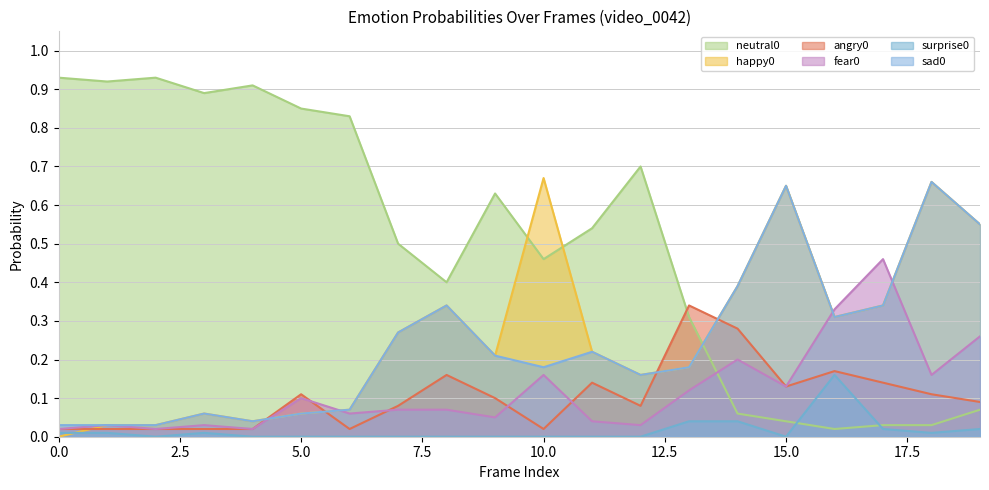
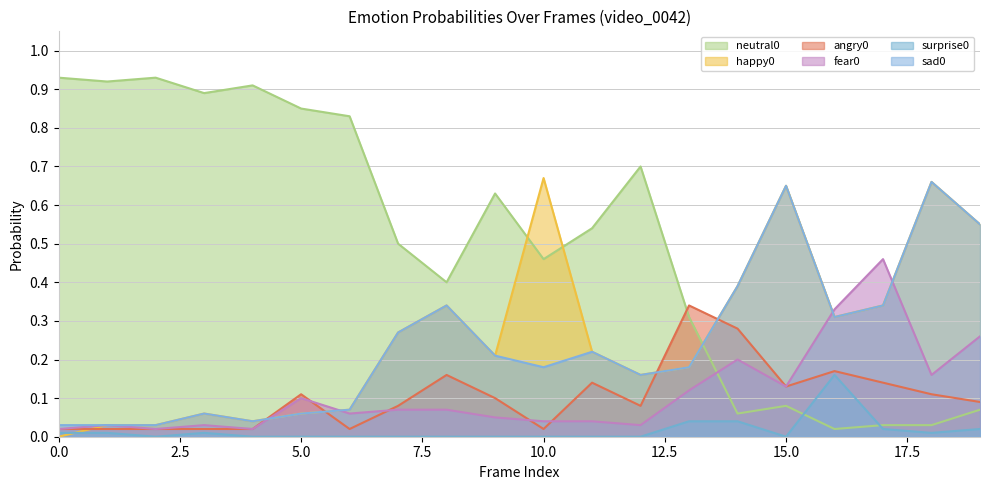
  {
    "neutral0": {
      "0.0": 0.93,
      "5.0": 0.85,
      "10.0": 0.46,
-     "15.0": 0.04
+     "15.0": 0.08
    },
    "happy0": {
      "0.0": 0.00,
      "10.0": 0.67
    },
    "angry0": {
      "5.0": 0.11,
      "10.0": 0.02
    },
    "fear0": {
      "5.0": 0.10,
-     "10.0": 0.16
+     "10.0": 0.04
    }
  }
